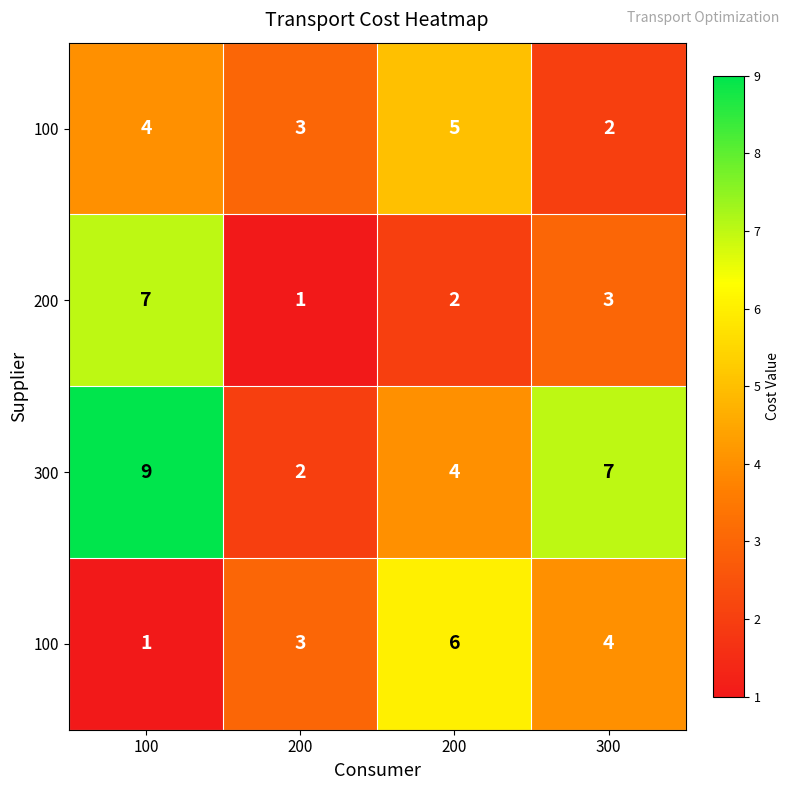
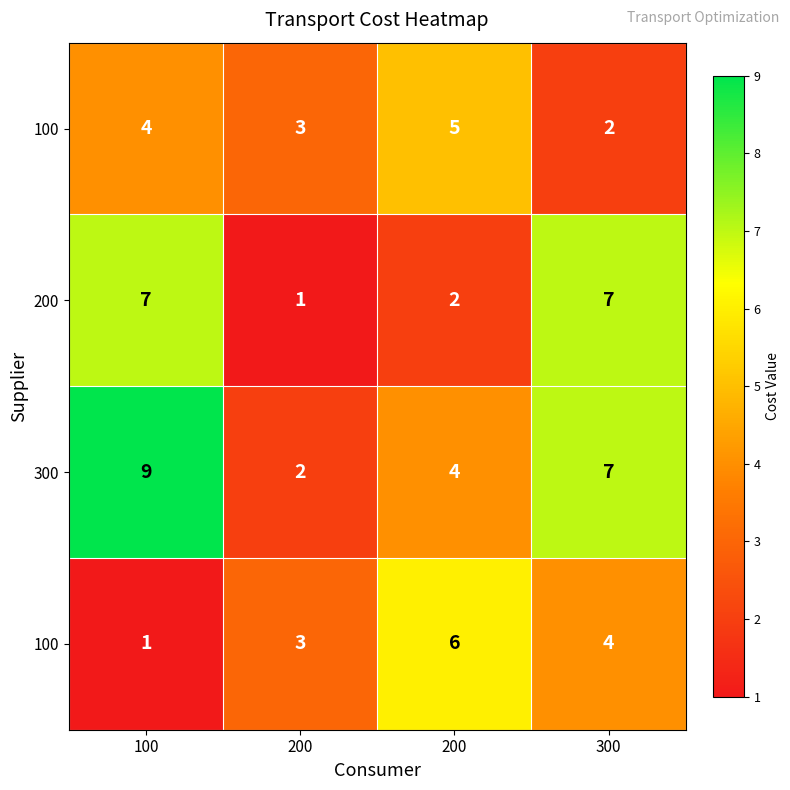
  {
    "200": {
      "100": 7,
-     "300": 3
+     "300": 7
    },
    "300": {
      "100": 9,
      "300": 7
    }
  }
